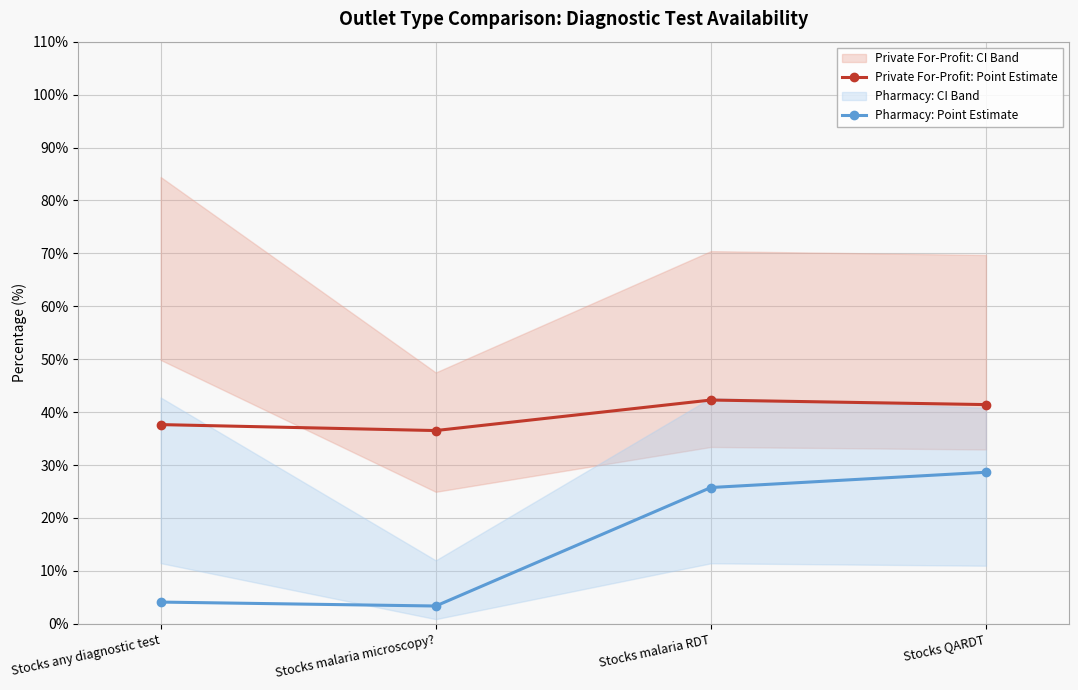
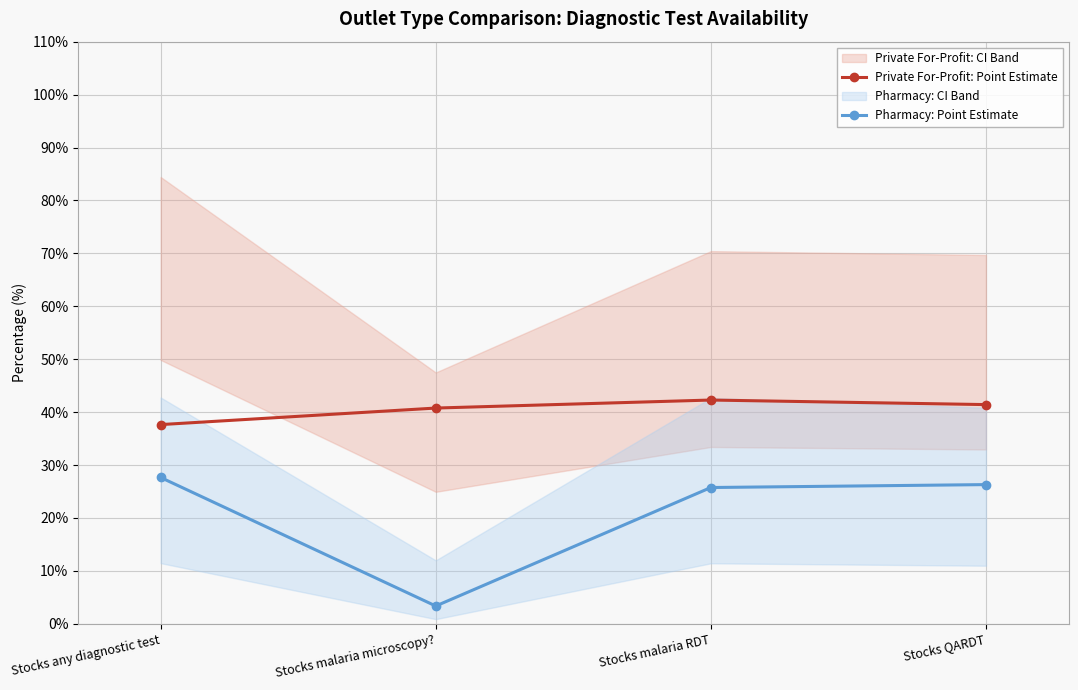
  {
    "Private For-Profit: Point Estimate": {
      "Stocks any diagnostic test": "38%",
-     "Stocks malaria microscopy?": "37%",
+     "Stocks malaria microscopy?": "41%",
      "Stocks QARDT": "41%"
    },
    "Pharmacy: Point Estimate": {
-     "Stocks any diagnostic test": "4%",
+     "Stocks any diagnostic test": "28%",
      "Stocks malaria microscopy?": "3%",
      "Stocks malaria RDT": "26%",
-     "Stocks QARDT": "29%"
+     "Stocks QARDT": "26%"
    }
  }
